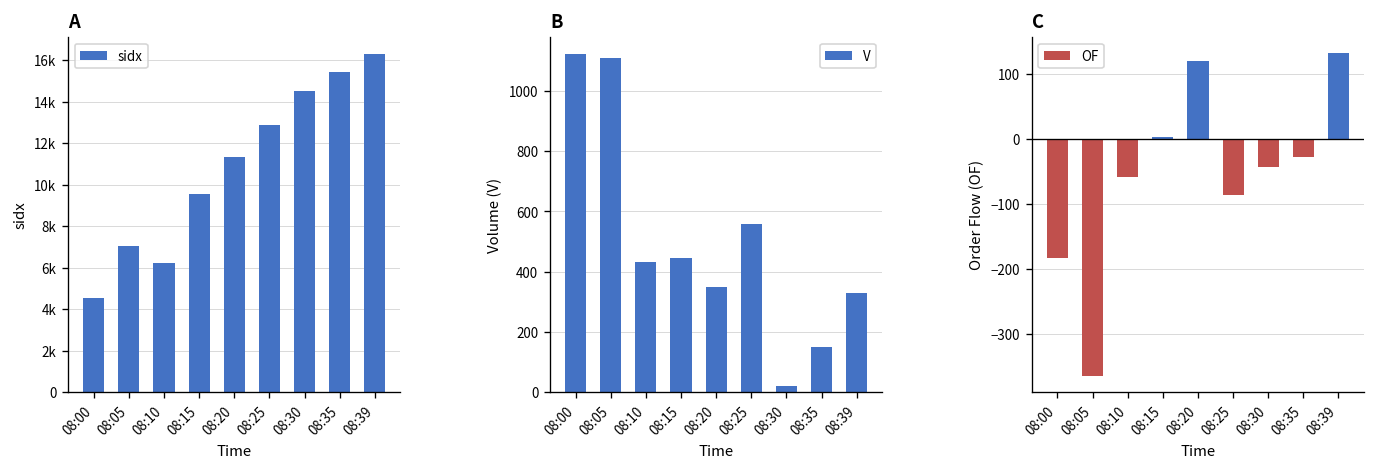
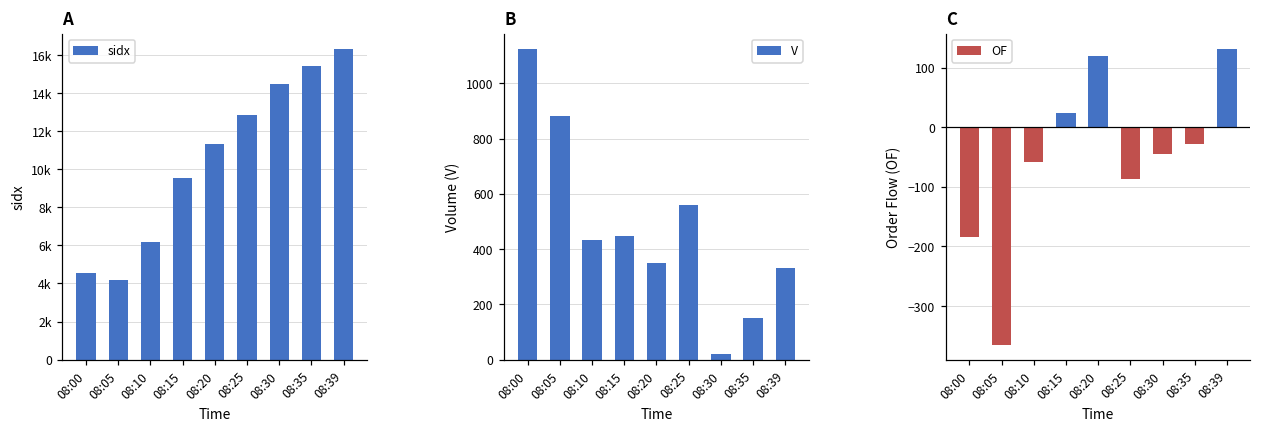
  {
    "A": {
      "08:00": 4500,
-     "08:05": 7000,
+     "08:05": 4200,
      "08:10": 6200,
      "08:15": 9600,
      "08:20": 11300,
      "08:25": 12900,
      "08:30": 14500,
      "08:35": 15400,
      "08:39": 16300
    },
    "B": {
      "08:00": 1120,
-     "08:05": 1110,
+     "08:05": 880,
      "08:10": 430,
      "08:15": 450,
      "08:20": 350,
      "08:25": 560,
      "08:30": 20,
      "08:35": 150,
      "08:39": 330
    },
    "C": {
      "08:00": -180,
      "08:05": -370,
      "08:10": -60,
-     "08:15": 0,
+     "08:15": 20,
      "08:20": 120,
      "08:25": -90,
      "08:30": -40,
      "08:35": -30,
      "08:39": 130
    }
  }
